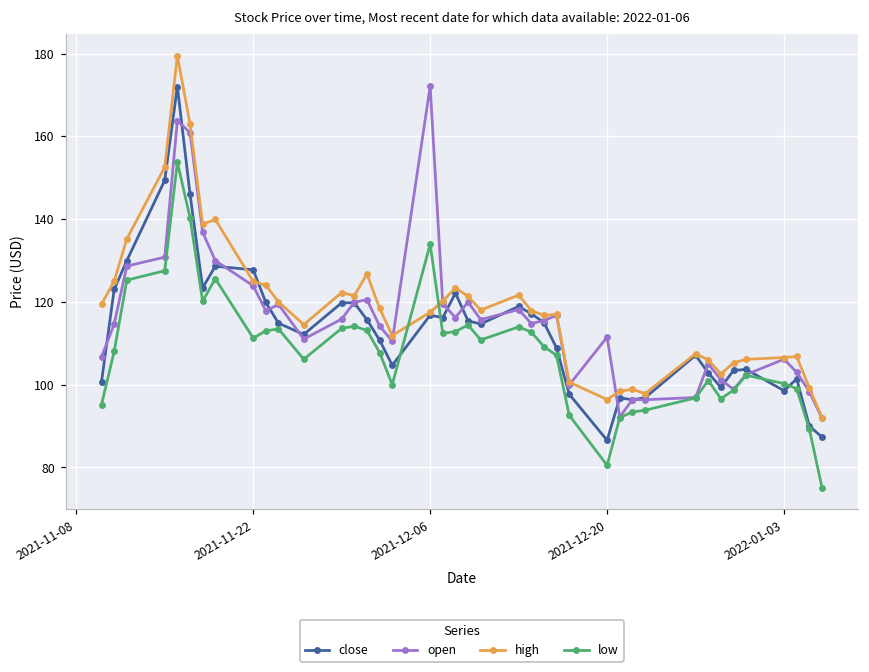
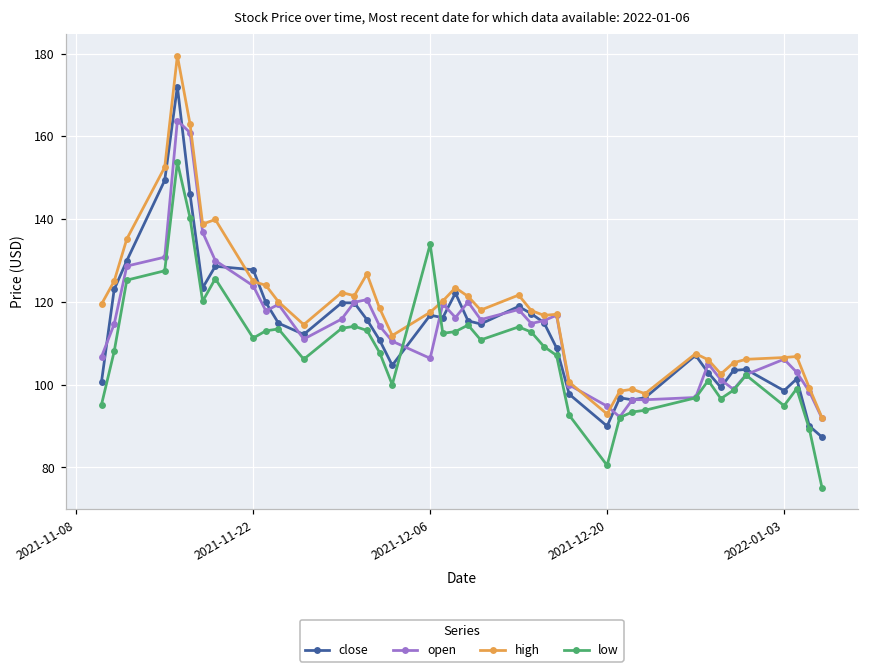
  {
    "close": {
      "2021-11-22": 128,
      "2021-12-06": 117,
-     "2021-12-20": 87,
+     "2021-12-20": 90,
      "2022-01-03": 99
    },
    "open": {
      "2021-11-22": 124,
-     "2021-12-06": 172,
-     "2021-12-20": 112
+     "2021-12-06": 106,
+     "2021-12-20": 95
    },
    "high": {
      "2021-11-22": 125,
      "2021-12-06": 117,
-     "2021-12-20": 96
+     "2021-12-20": 93
    },
    "low": {
      "2021-11-22": 111,
      "2021-12-06": 134,
      "2021-12-20": 81,
-     "2022-01-03": 100
+     "2022-01-03": 95
    }
  }
